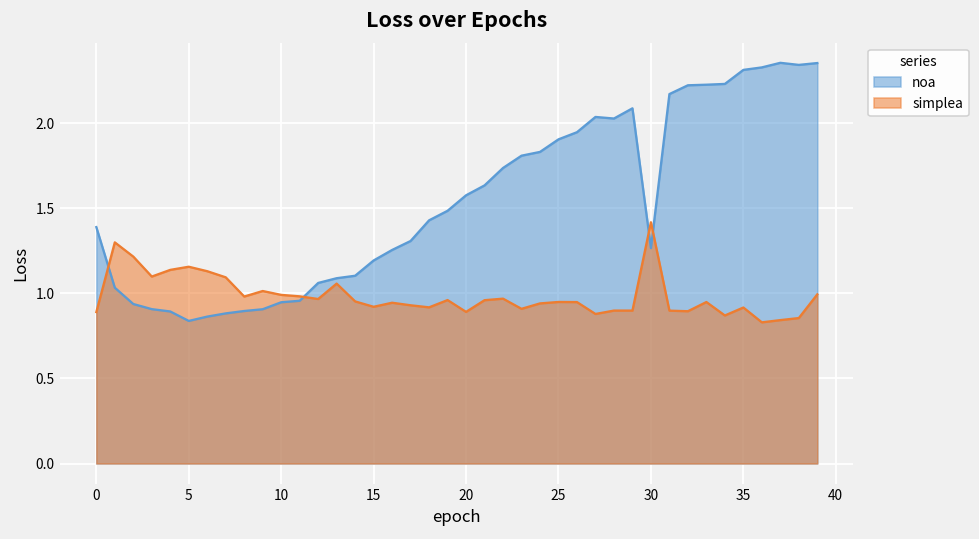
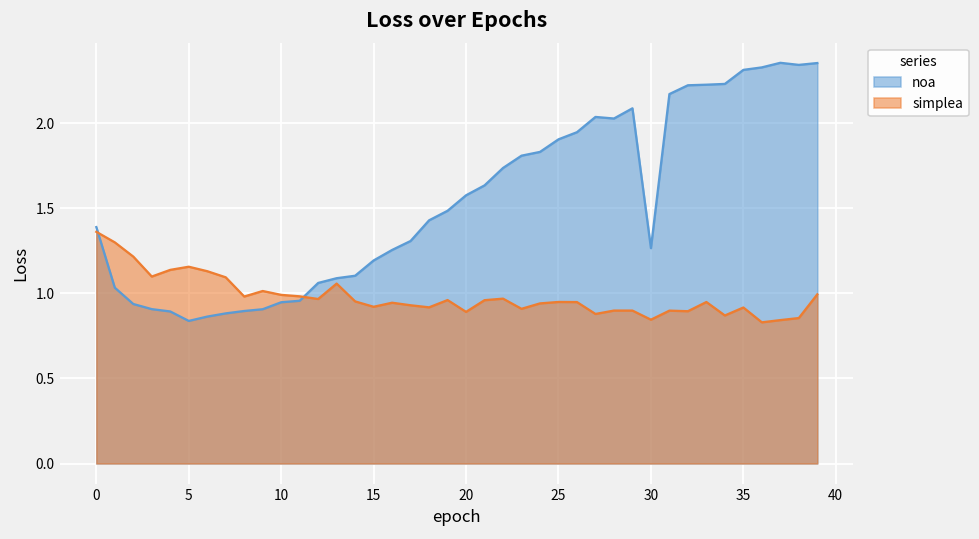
  {
    "noa": {
      "0": 1.39,
      "5": 0.84,
      "10": 0.95,
      "15": 1.19,
      "20": 1.58,
      "25": 1.90,
      "30": 1.27,
      "35": 2.31
    },
    "simplea": {
-     "0": 0.89,
+     "0": 1.36,
      "5": 1.16,
      "10": 0.99,
      "15": 0.92,
      "20": 0.89,
      "25": 0.95,
-     "30": 1.42,
+     "30": 0.84,
      "35": 0.92
    }
  }
